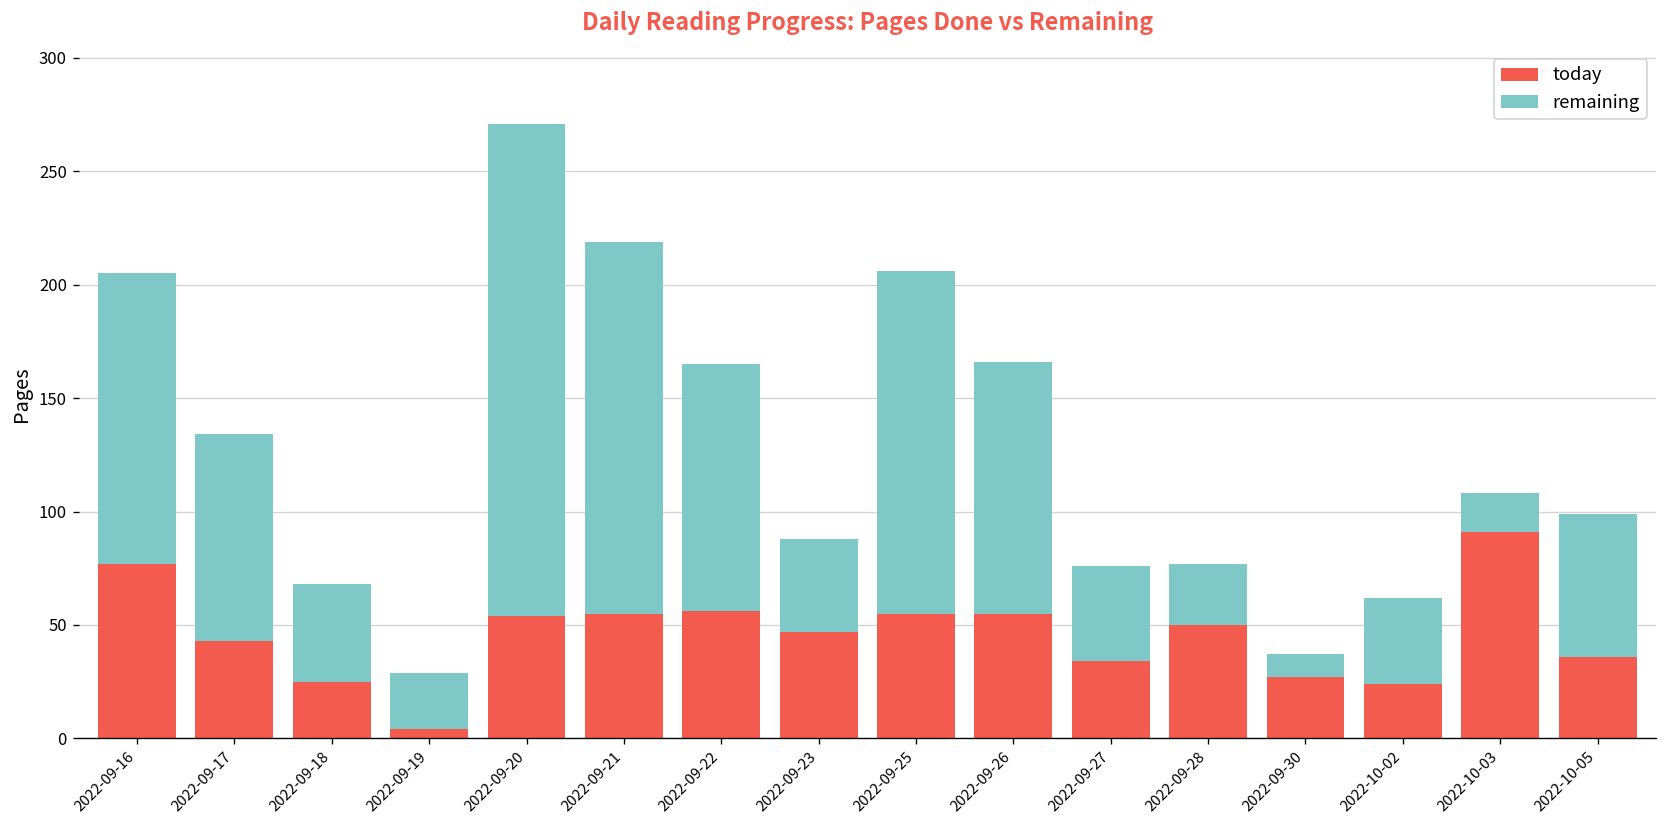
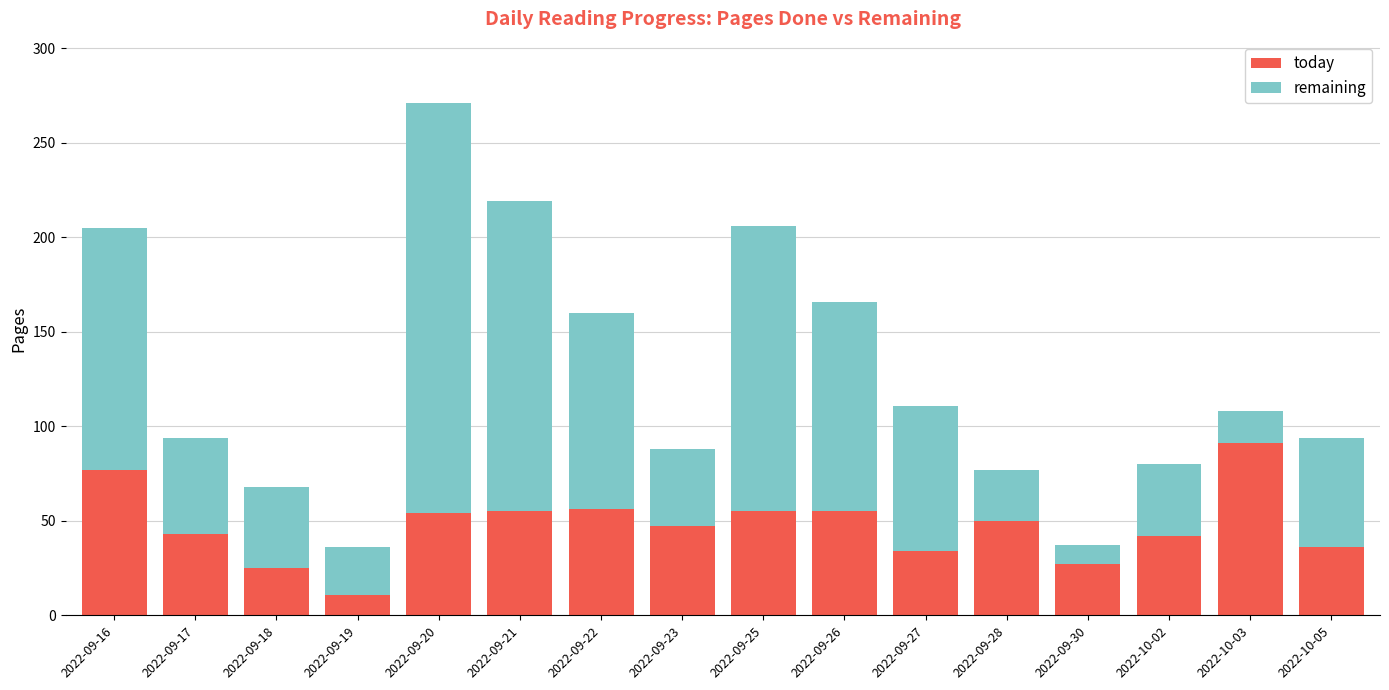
  {
    "today": {
      "2022-09-16": 77,
      "2022-09-17": 43,
      "2022-09-18": 25,
-     "2022-09-19": 4,
+     "2022-09-19": 11,
      "2022-09-20": 54,
      "2022-09-21": 55,
      "2022-09-22": 56,
      "2022-09-23": 47,
      "2022-09-25": 55,
      "2022-09-26": 55,
      "2022-09-27": 34,
      "2022-09-28": 50,
      "2022-09-30": 27,
-     "2022-10-02": 24,
+     "2022-10-02": 42,
      "2022-10-03": 91,
      "2022-10-05": 36
    },
    "remaining": {
      "2022-09-16": 128,
-     "2022-09-17": 91,
+     "2022-09-17": 51,
      "2022-09-18": 43,
      "2022-09-19": 25,
      "2022-09-20": 217,
      "2022-09-21": 164,
-     "2022-09-22": 109,
+     "2022-09-22": 104,
      "2022-09-23": 41,
      "2022-09-25": 151,
      "2022-09-26": 111,
-     "2022-09-27": 42,
+     "2022-09-27": 77,
      "2022-09-28": 27,
      "2022-09-30": 10,
      "2022-10-02": 38,
      "2022-10-03": 17,
-     "2022-10-05": 63
+     "2022-10-05": 58
    }
  }
